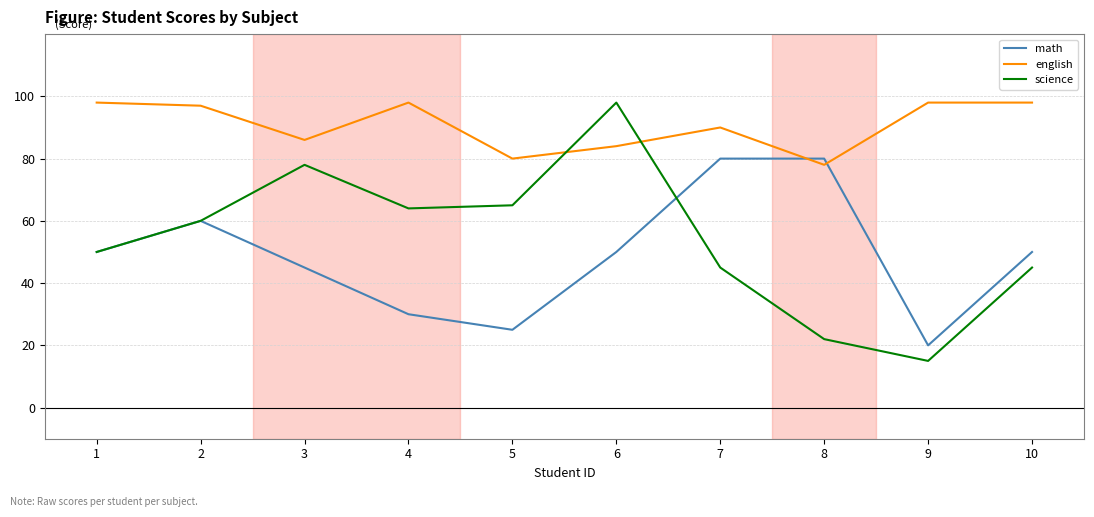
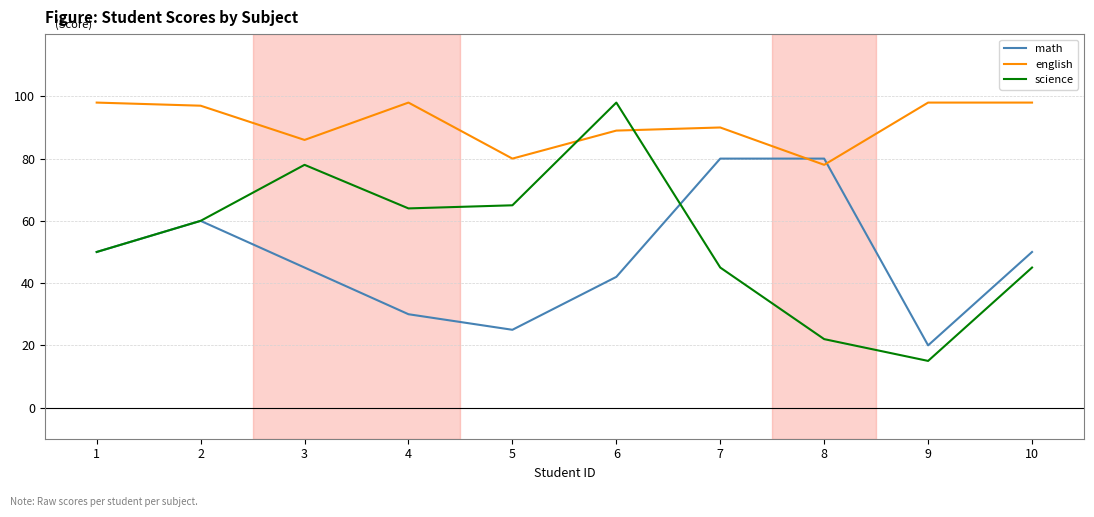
  {
    "math": {
      "3": 45,
      "4": 30,
      "5": 25,
-     "6": 50,
+     "6": 42,
      "7": 80,
      "8": 80,
      "9": 20,
      "10": 50
    },
    "english": {
      "1": 98,
      "2": 97,
      "3": 86,
      "4": 98,
      "5": 80,
-     "6": 84,
+     "6": 89,
      "7": 90,
      "8": 78,
      "9": 98,
      "10": 98
    },
    "science": {
      "3": 78,
      "4": 64,
      "5": 65,
      "6": 98,
      "7": 45,
      "8": 22,
      "9": 15,
      "10": 45
    }
  }
